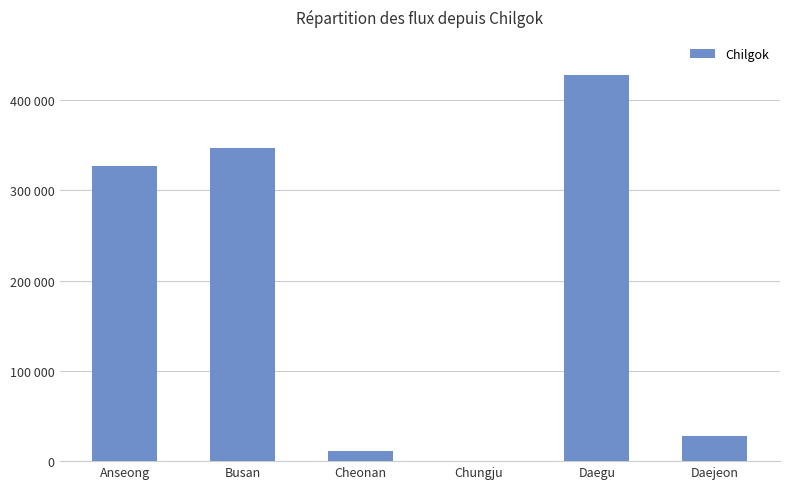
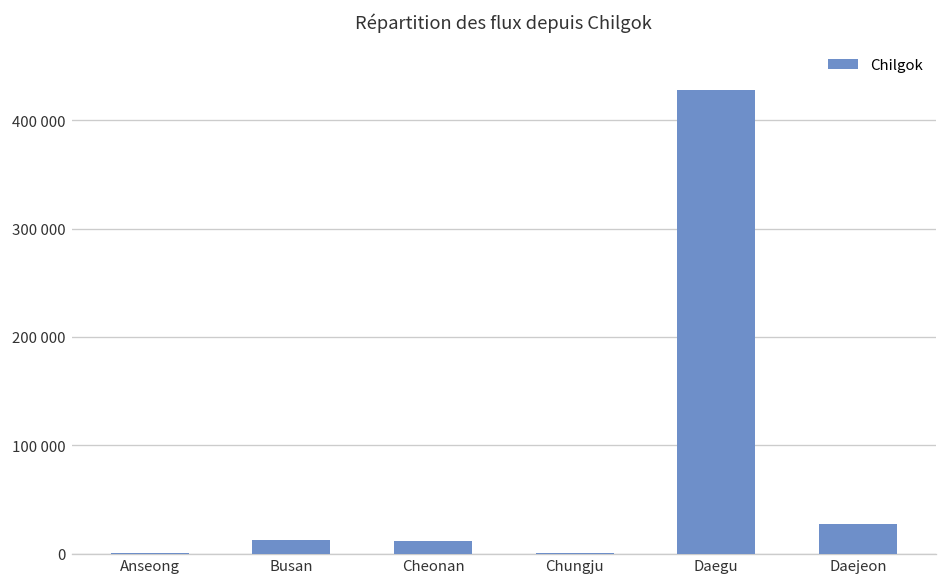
  {
-   "Anseong": 330000,
-   "Busan": 350000,
+   "Anseong": 0,
+   "Busan": 10000,
    "Cheonan": 10000,
    "Daegu": 430000,
    "Daejeon": 30000
  }
